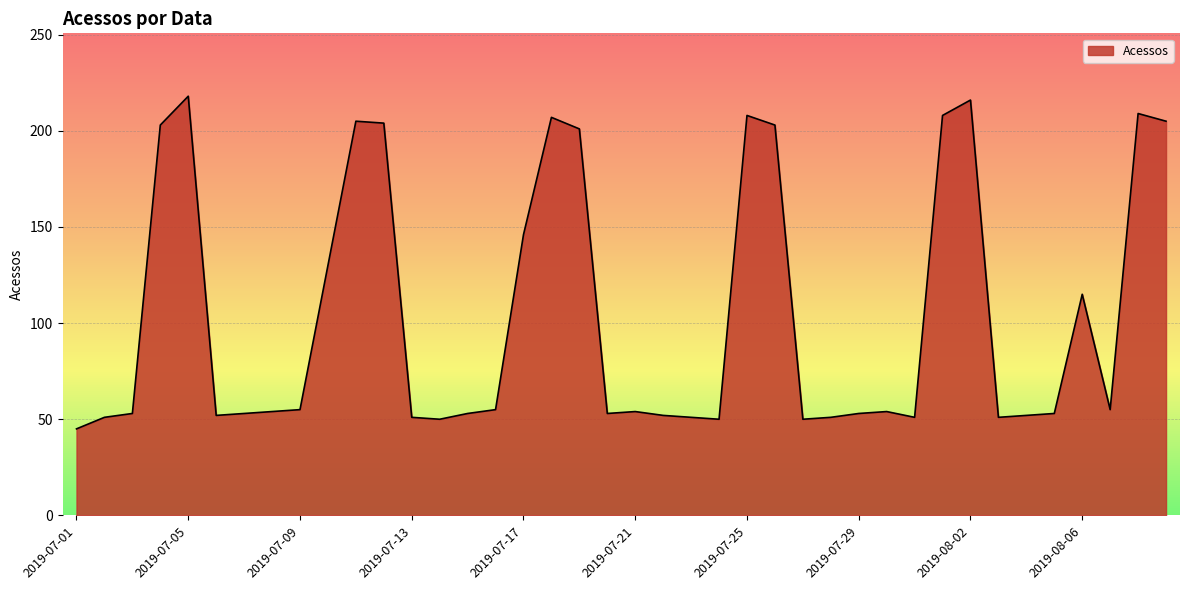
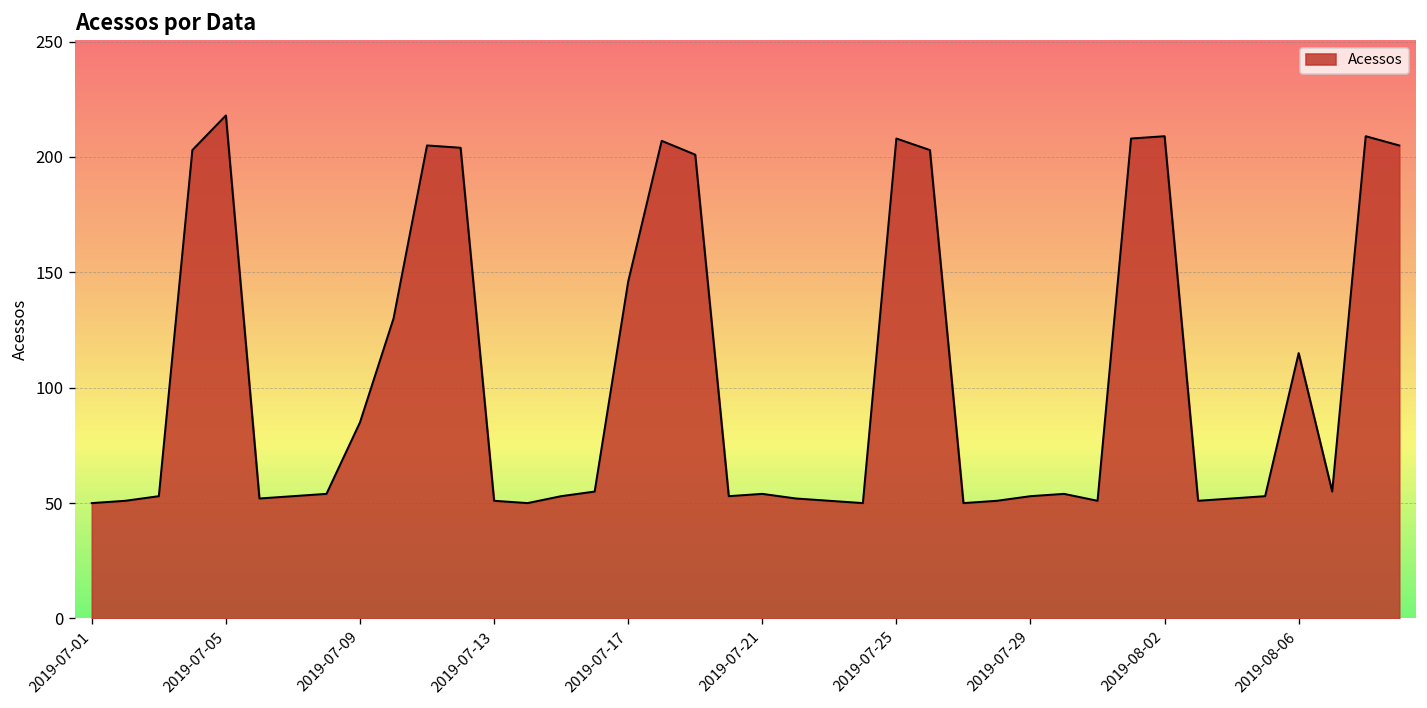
  {
    "Acessos": {
-     "2019-07-01": 45,
+     "2019-07-01": 50,
      "2019-07-05": 218,
-     "2019-07-09": 55,
+     "2019-07-09": 85,
      "2019-07-13": 51,
      "2019-07-17": 146,
      "2019-07-21": 54,
      "2019-07-25": 208,
      "2019-07-29": 53,
-     "2019-08-02": 216,
+     "2019-08-02": 209,
      "2019-08-06": 115
    }
  }
